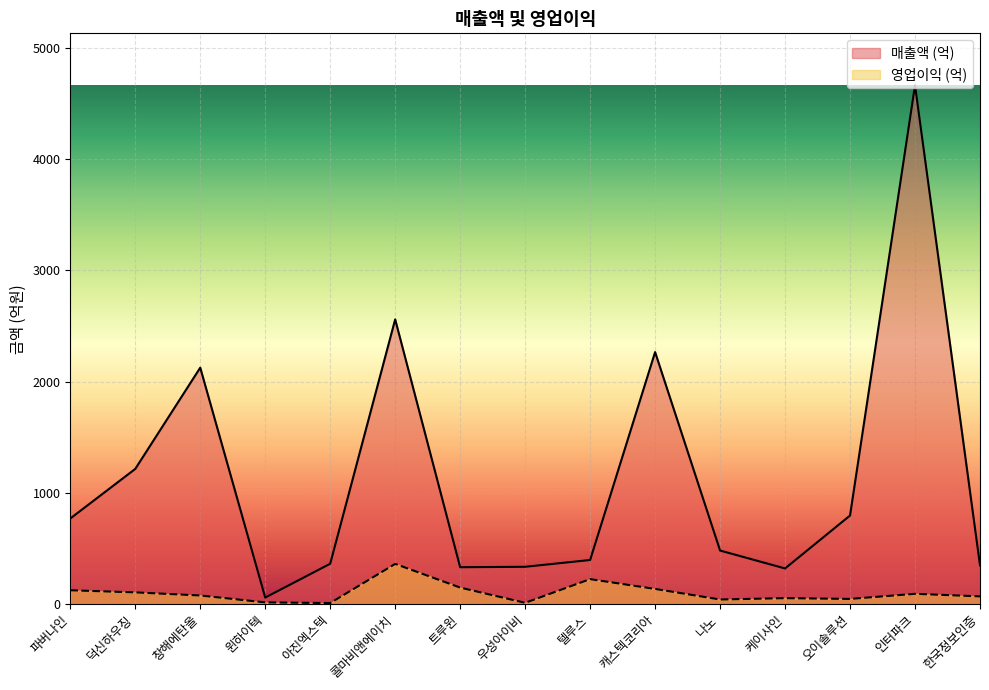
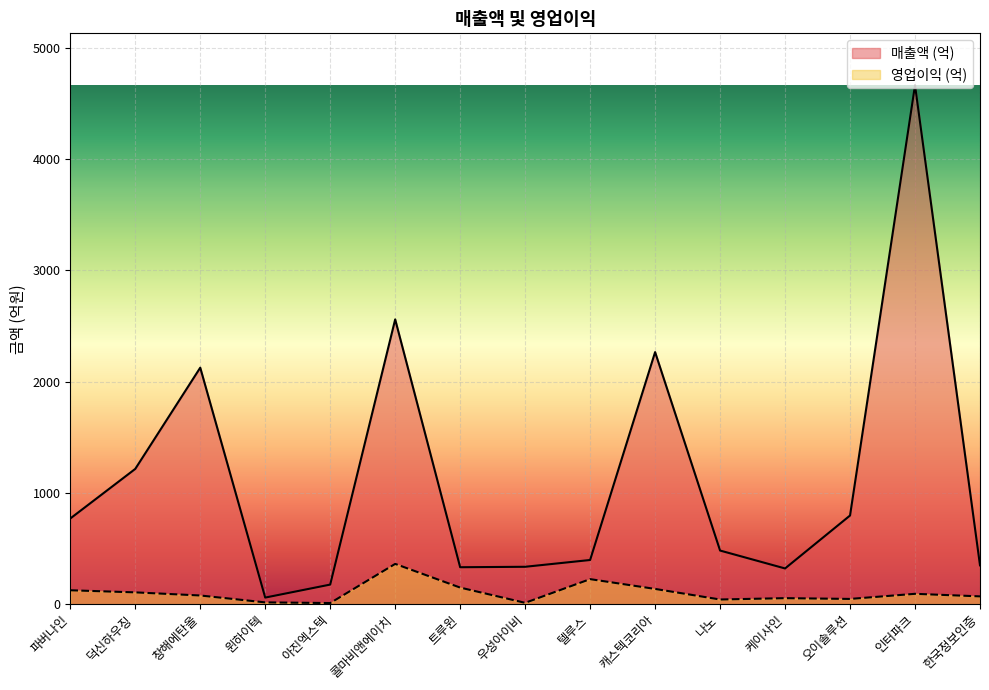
  {
    "매출액 (억)": {
      "파버나인": 770,
      "덕신하우징": 1220,
      "창해에탄올": 2130,
      "윈하이텍": 60,
-     "아진엑스텍": 360,
+     "아진엑스텍": 180,
      "콜마비앤에이치": 2560,
      "트루윈": 330,
      "우성아이비": 340,
      "텔루스": 400,
      "캐스텍코리아": 2270,
      "나노": 480,
      "케이사인": 320,
      "오이솔루션": 800,
      "한국정보인증": 350
    },
    "영업이익 (억)": {
      "파버나인": 120,
      "덕신하우징": 110,
      "창해에탄올": 80,
      "윈하이텍": 20,
      "아진엑스텍": 10,
      "콜마비앤에이치": 360,
      "트루윈": 150,
      "우성아이비": 10,
      "텔루스": 230,
      "캐스텍코리아": 140,
      "나노": 40,
      "케이사인": 50,
      "오이솔루션": 50,
      "인터파크": 90,
      "한국정보인증": 70
    }
  }
